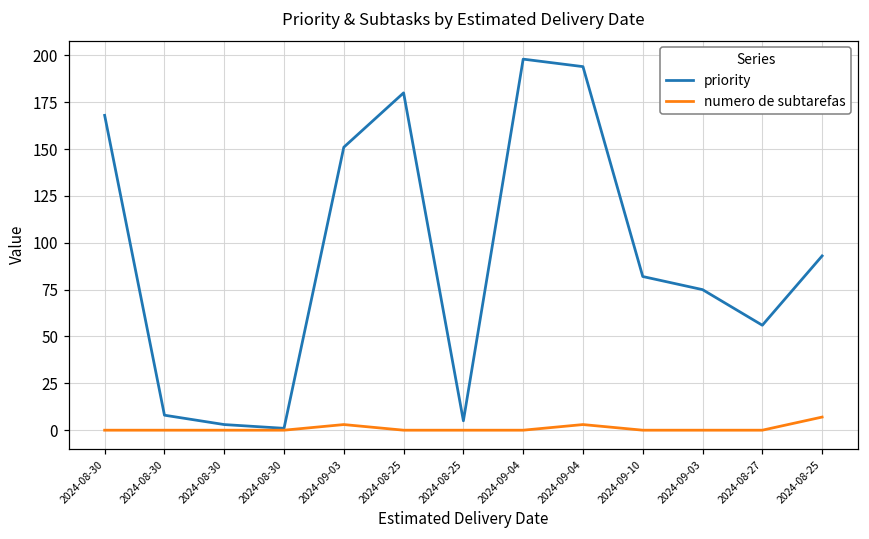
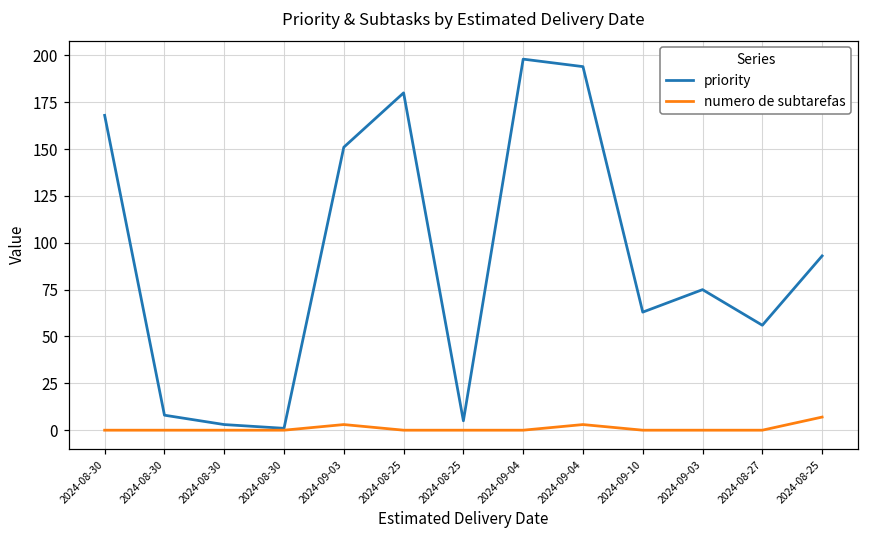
  {
    "priority": {
-     "2024-09-10": 82,
+     "2024-09-10": 63,
      "2024-08-27": 56
    },
    "numero de subtarefas": {
      "2024-09-10": 0,
      "2024-08-27": 0
    }
  }
